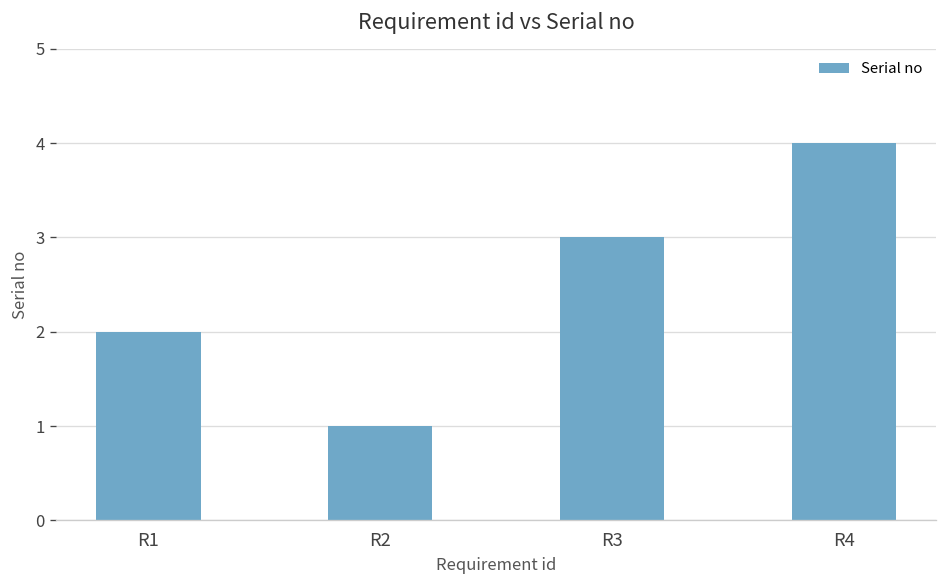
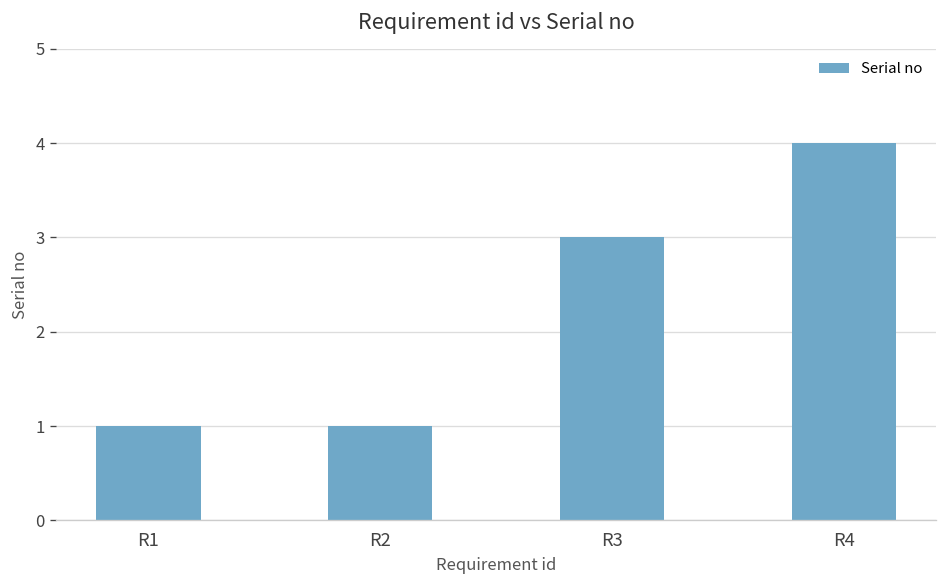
  {
-   "R1": 2,
+   "R1": 1,
    "R2": 1,
    "R3": 3,
    "R4": 4
  }
